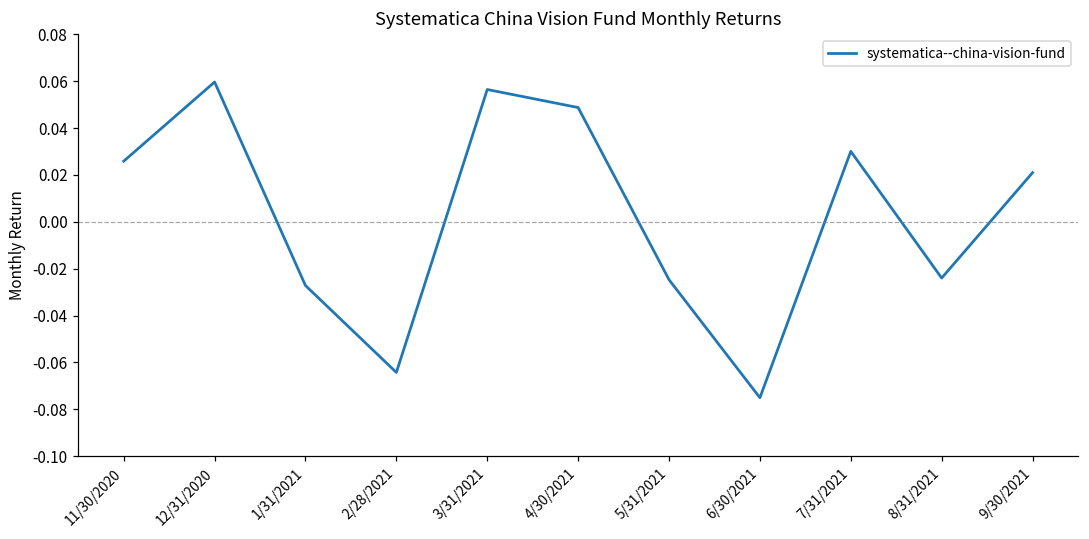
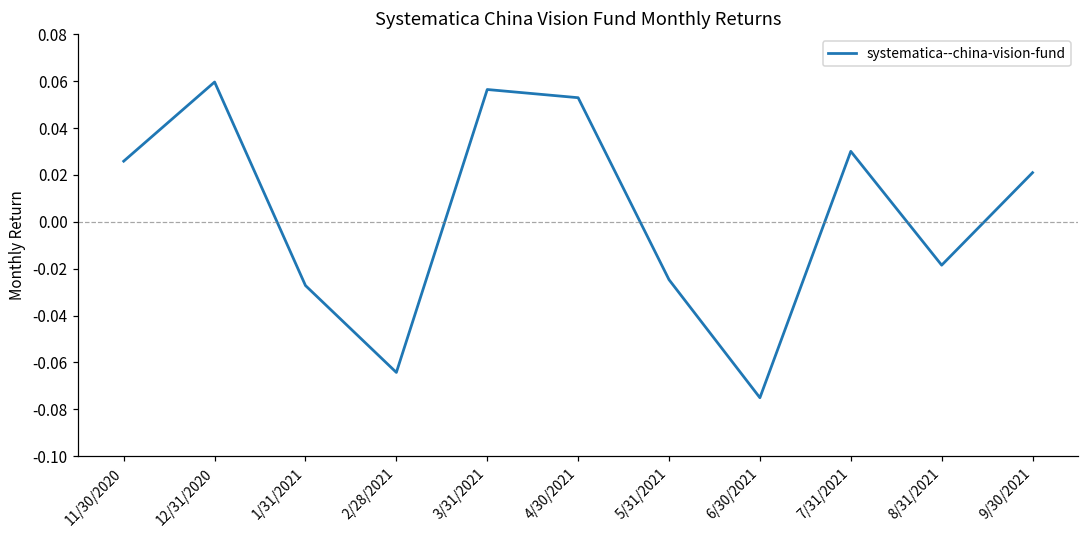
  {
    "11/30/2020": 0.026,
    "12/31/2020": 0.060,
    "1/31/2021": -0.027,
    "2/28/2021": -0.064,
    "3/31/2021": 0.057,
-   "4/30/2021": 0.049,
+   "4/30/2021": 0.053,
    "5/31/2021": -0.025,
    "6/30/2021": -0.075,
    "7/31/2021": 0.030,
-   "8/31/2021": -0.024,
+   "8/31/2021": -0.019,
    "9/30/2021": 0.021
  }
